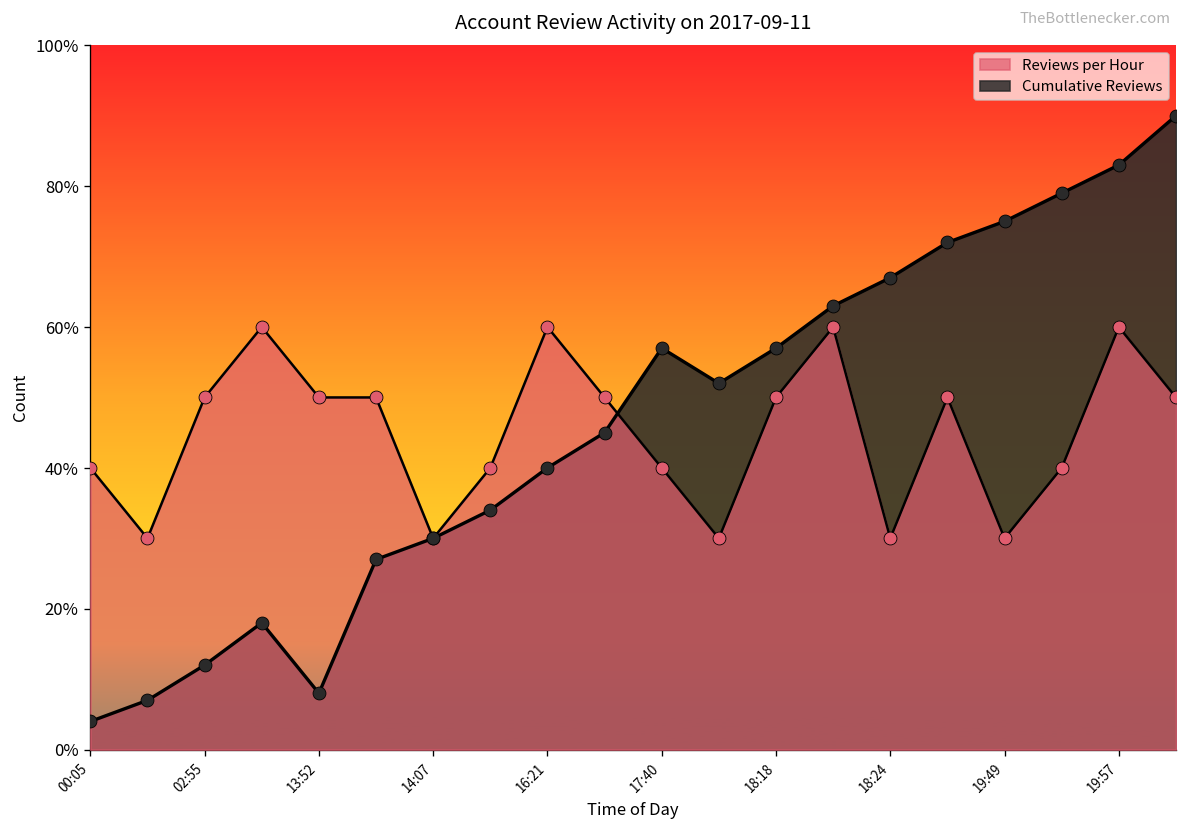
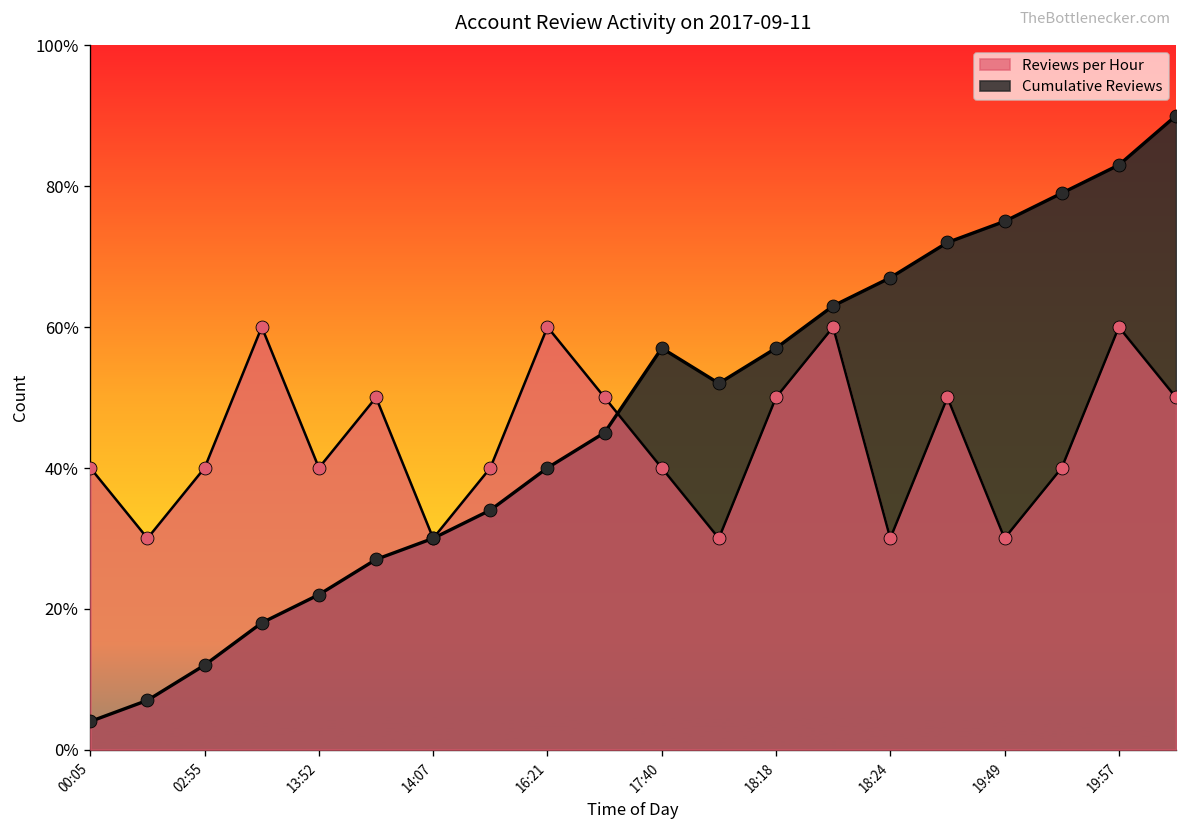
  {
    "Reviews per Hour": {
      "00:05": "40%",
-     "02:55": "50%",
-     "13:52": "50%",
+     "02:55": "40%",
+     "13:52": "40%",
      "16:21": "60%",
      "17:40": "40%",
      "18:18": "50%",
      "18:24": "30%",
      "19:57": "60%"
    },
    "Cumulative Reviews": {
      "00:05": "4%",
      "02:55": "12%",
-     "13:52": "8%",
+     "13:52": "22%",
      "16:21": "40%",
      "17:40": "57%",
      "18:18": "57%",
      "18:24": "67%",
      "19:57": "83%"
    }
  }
